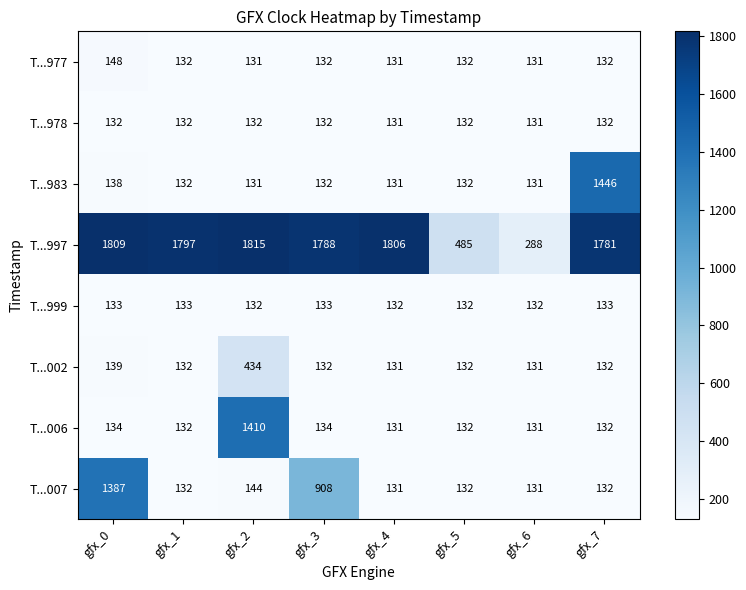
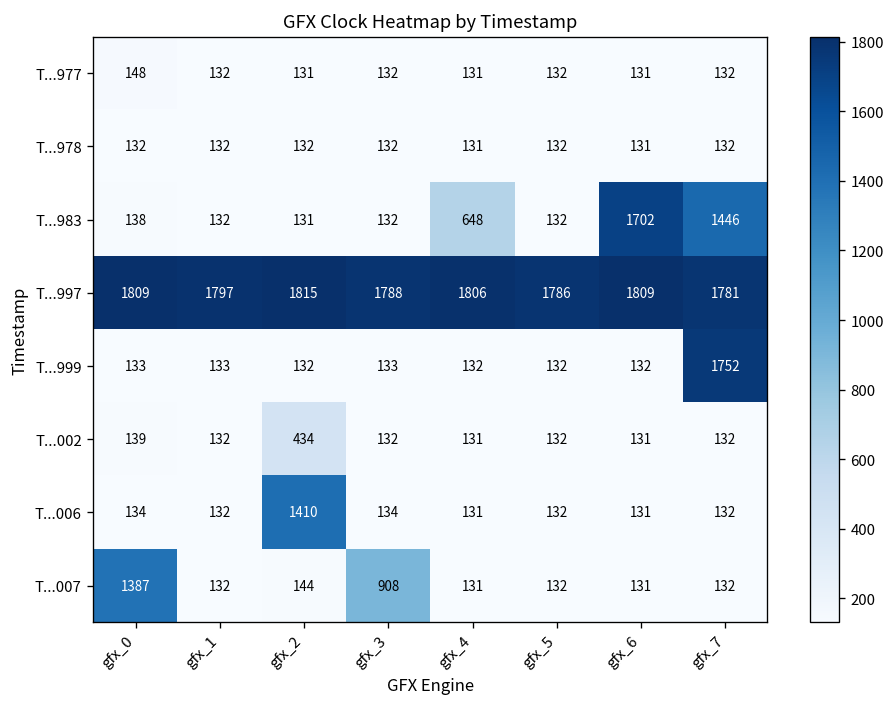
  {
    "T...977": {
      "gfx_0": 148,
      "gfx_1": 132,
      "gfx_2": 131,
      "gfx_3": 132,
      "gfx_4": 131,
      "gfx_5": 132,
      "gfx_6": 131,
      "gfx_7": 132
    },
    "T...978": {
      "gfx_0": 132,
      "gfx_1": 132,
      "gfx_2": 132,
      "gfx_3": 132,
      "gfx_4": 131,
      "gfx_5": 132,
      "gfx_6": 131,
      "gfx_7": 132
    },
    "T...983": {
      "gfx_0": 138,
      "gfx_1": 132,
      "gfx_2": 131,
      "gfx_3": 132,
-     "gfx_4": 131,
+     "gfx_4": 648,
      "gfx_5": 132,
-     "gfx_6": 131,
+     "gfx_6": 1702,
      "gfx_7": 1446
    },
    "T...997": {
      "gfx_0": 1809,
      "gfx_1": 1797,
      "gfx_2": 1815,
      "gfx_3": 1788,
      "gfx_4": 1806,
-     "gfx_5": 485,
-     "gfx_6": 288,
+     "gfx_5": 1786,
+     "gfx_6": 1809,
      "gfx_7": 1781
    },
    "T...999": {
      "gfx_0": 133,
      "gfx_1": 133,
      "gfx_2": 132,
      "gfx_3": 133,
      "gfx_4": 132,
      "gfx_5": 132,
      "gfx_6": 132,
-     "gfx_7": 133
+     "gfx_7": 1752
    },
    "T...002": {
      "gfx_0": 139,
      "gfx_1": 132,
      "gfx_2": 434,
      "gfx_3": 132,
      "gfx_4": 131,
      "gfx_5": 132,
      "gfx_6": 131,
      "gfx_7": 132
    },
    "T...006": {
      "gfx_0": 134,
      "gfx_1": 132,
      "gfx_2": 1410,
      "gfx_3": 134,
      "gfx_4": 131,
      "gfx_5": 132,
      "gfx_6": 131,
      "gfx_7": 132
    },
    "T...007": {
      "gfx_0": 1387,
      "gfx_1": 132,
      "gfx_2": 144,
      "gfx_3": 908,
      "gfx_4": 131,
      "gfx_5": 132,
      "gfx_6": 131,
      "gfx_7": 132
    }
  }
